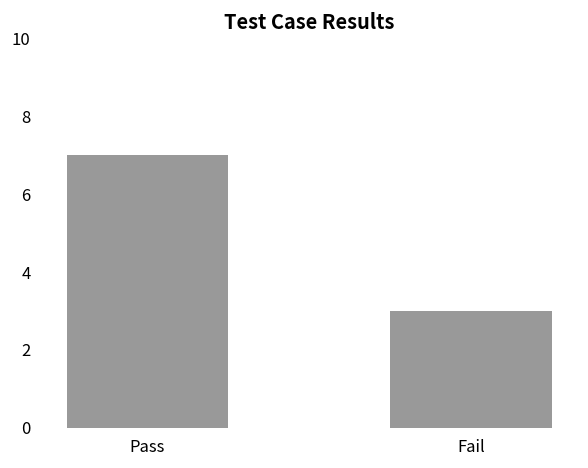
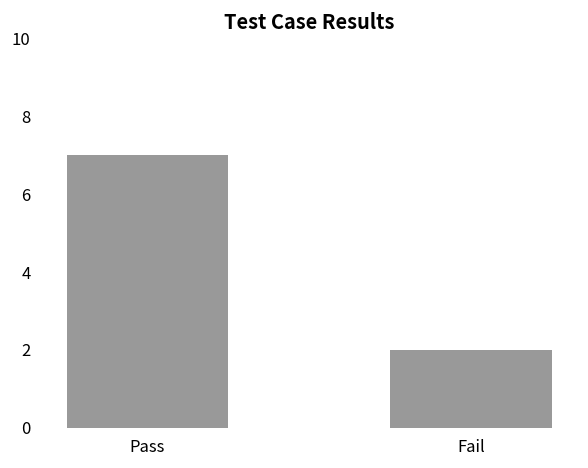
  {
    "Pass": 7,
-   "Fail": 3
+   "Fail": 2
  }
